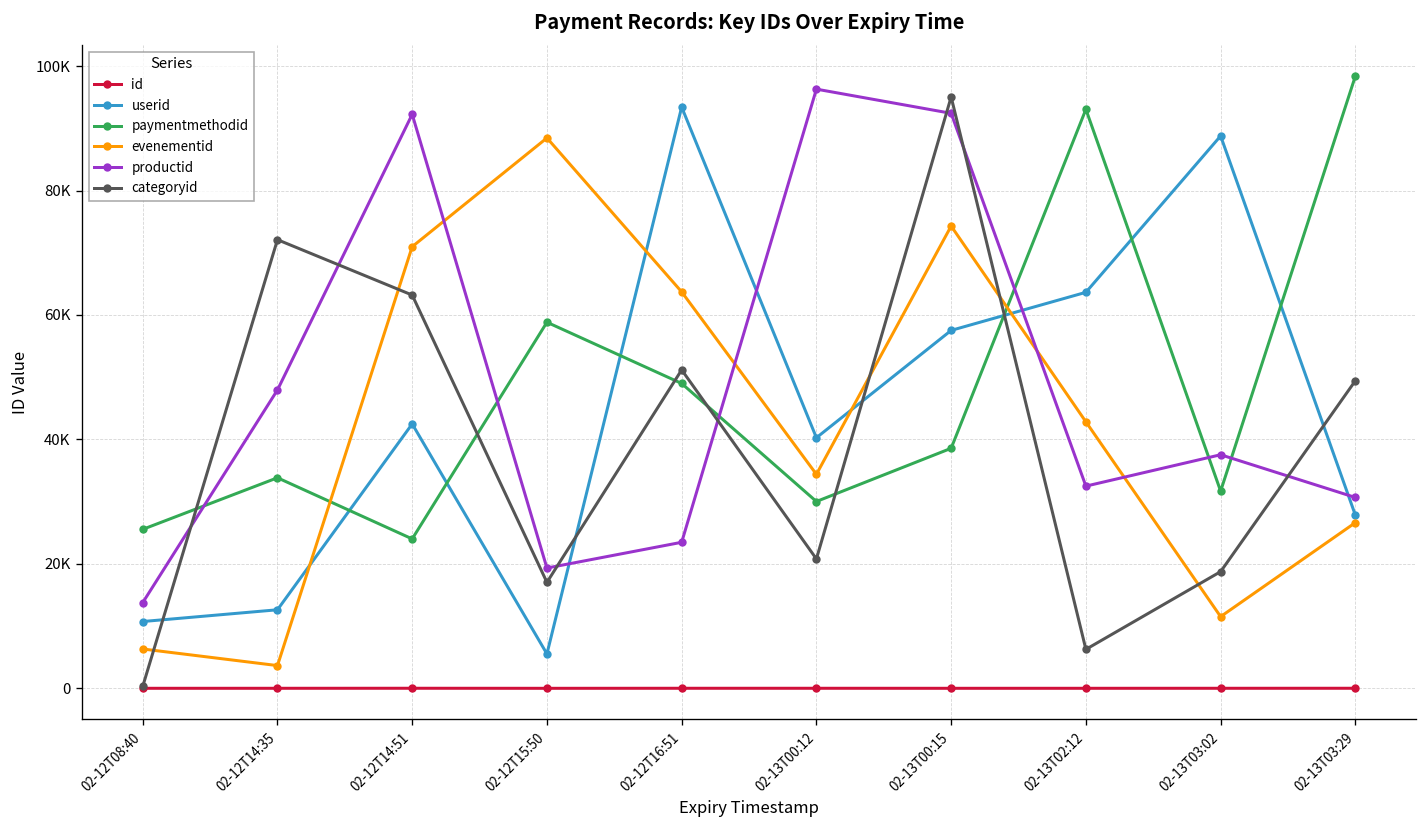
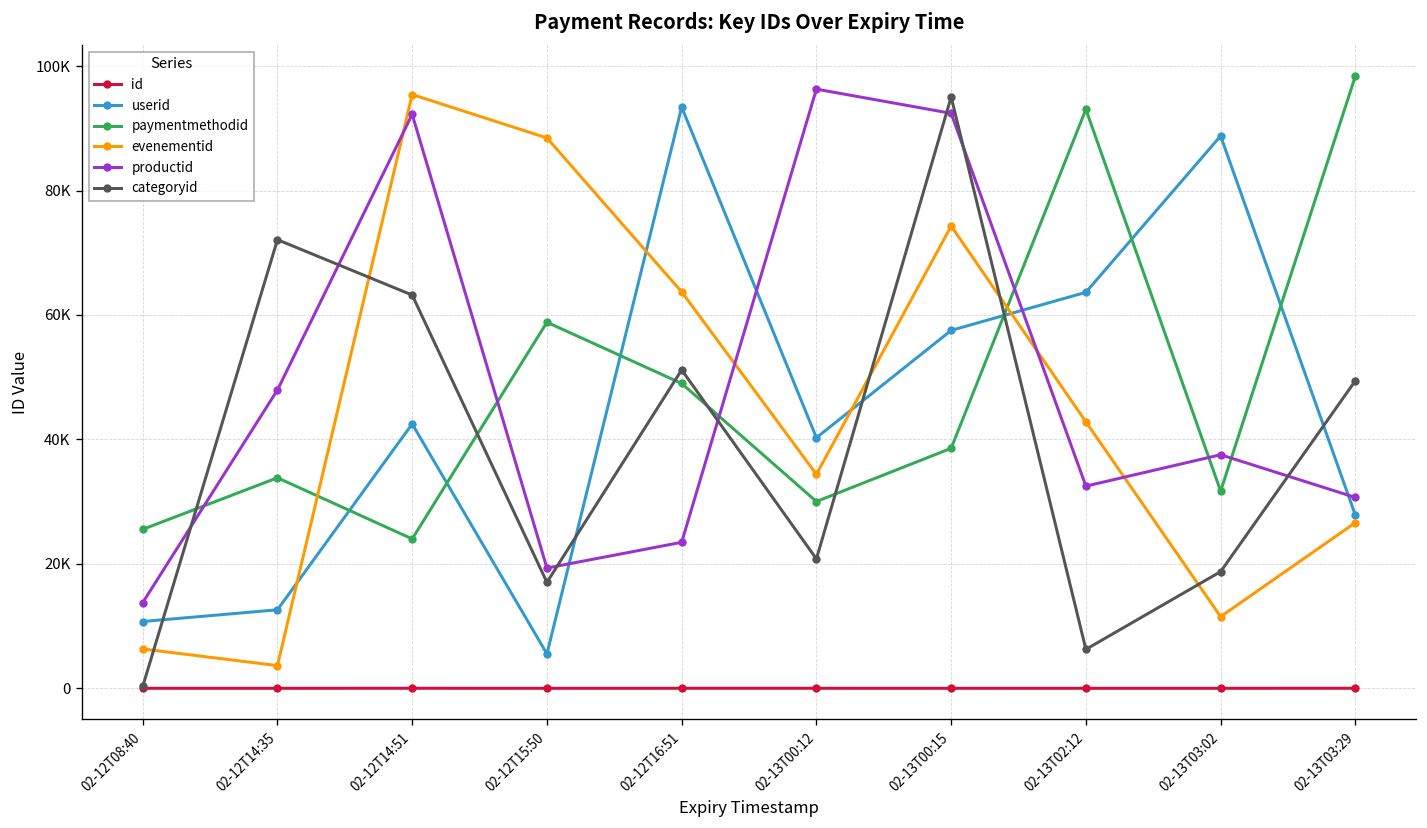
  {
    "id": {
      "02-12T14:35": 0,
      "02-12T14:51": 0,
      "02-12T15:50": 0,
      "02-12T16:51": 0,
      "02-13T00:12": 0,
      "02-13T00:15": 0,
      "02-13T02:12": 0,
      "02-13T03:02": 0,
      "02-13T03:29": 0
    },
    "userid": {
      "02-12T08:40": 11000,
      "02-12T14:35": 13000,
      "02-12T14:51": 42000,
      "02-12T15:50": 6000,
      "02-12T16:51": 93000,
      "02-13T00:12": 40000,
      "02-13T00:15": 58000,
      "02-13T02:12": 64000,
      "02-13T03:02": 89000,
      "02-13T03:29": 28000
    },
    "paymentmethodid": {
      "02-12T08:40": 26000,
      "02-12T14:35": 34000,
      "02-12T14:51": 24000,
      "02-12T15:50": 59000,
      "02-12T16:51": 49000,
      "02-13T00:12": 30000,
      "02-13T00:15": 39000,
      "02-13T02:12": 93000,
      "02-13T03:02": 32000,
      "02-13T03:29": 98000
    },
    "evenementid": {
      "02-12T08:40": 6000,
      "02-12T14:35": 4000,
-     "02-12T14:51": 71000,
+     "02-12T14:51": 95000,
      "02-12T15:50": 88000,
      "02-12T16:51": 64000,
      "02-13T00:12": 34000,
      "02-13T00:15": 74000,
      "02-13T02:12": 43000,
      "02-13T03:02": 12000,
      "02-13T03:29": 27000
    },
    "productid": {
      "02-12T08:40": 14000,
      "02-12T14:35": 48000,
      "02-12T14:51": 92000,
      "02-12T15:50": 19000,
      "02-12T16:51": 23000,
      "02-13T00:12": 96000,
      "02-13T00:15": 92000,
      "02-13T02:12": 32000,
      "02-13T03:02": 38000,
      "02-13T03:29": 31000
    },
    "categoryid": {
      "02-12T14:35": 72000,
      "02-12T14:51": 63000,
      "02-12T15:50": 17000,
      "02-12T16:51": 51000,
      "02-13T00:12": 21000,
      "02-13T00:15": 95000,
      "02-13T02:12": 6000,
      "02-13T03:02": 19000,
      "02-13T03:29": 49000
    }
  }
